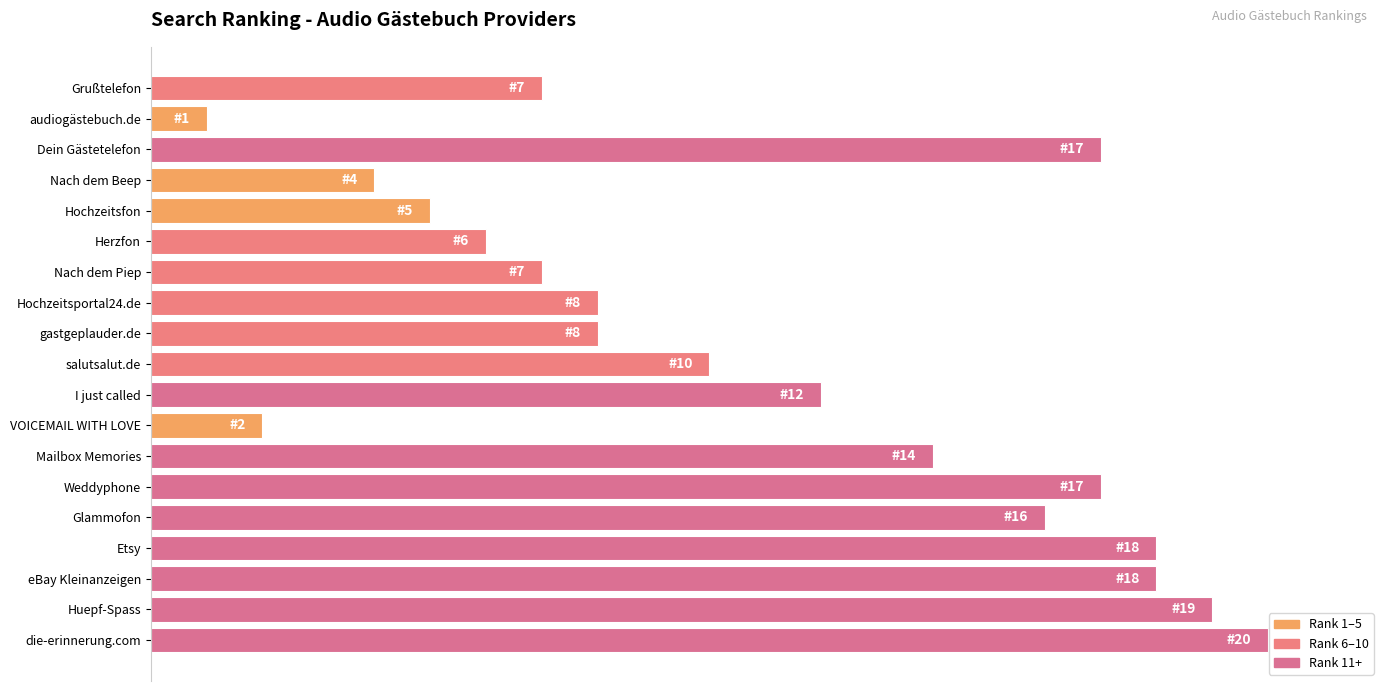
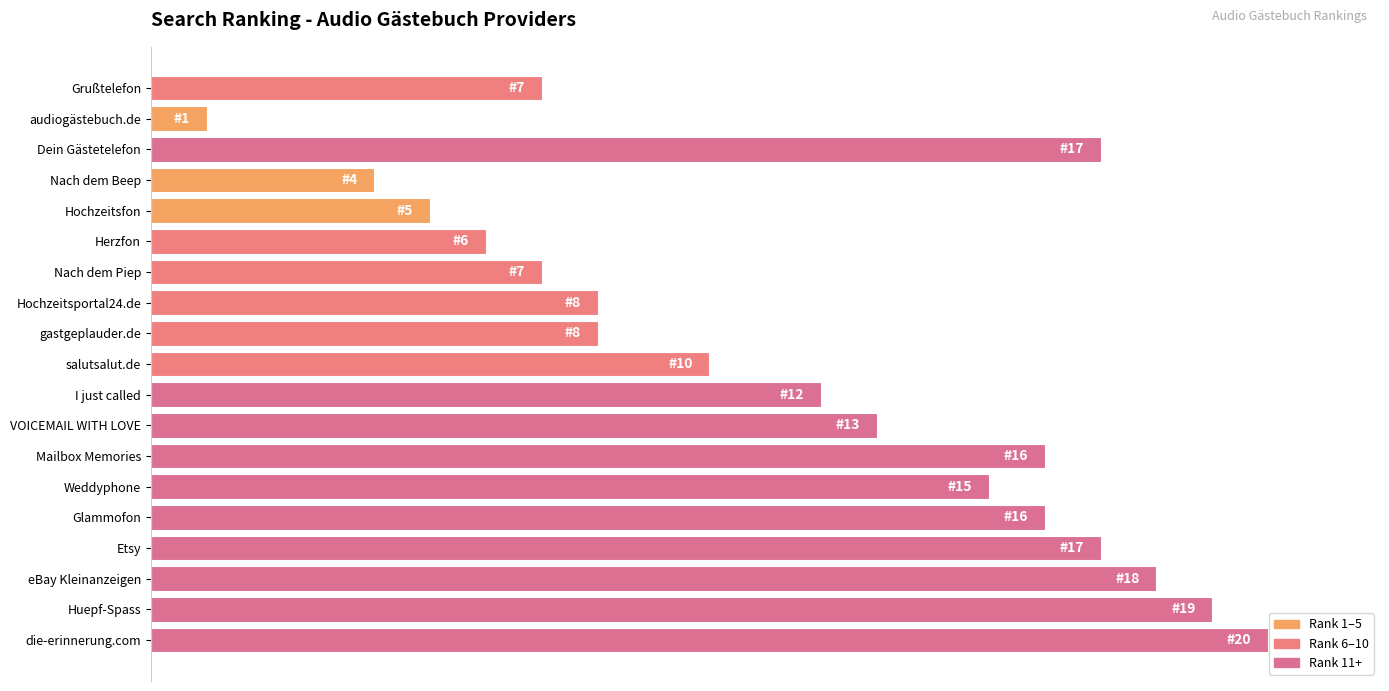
  {
    "Grußtelefon": 7,
    "audiogästebuch.de": 1,
    "Dein Gästetelefon": 17,
    "Nach dem Beep": 4,
    "Hochzeitsfon": 5,
    "Herzfon": 6,
    "Nach dem Piep": 7,
    "Hochzeitsportal24.de": 8,
    "gastgeplauder.de": 8,
    "salutsalut.de": 10,
    "I just called": 12,
-   "VOICEMAIL WITH LOVE": 2,
-   "Mailbox Memories": 14,
-   "Weddyphone": 17,
+   "VOICEMAIL WITH LOVE": 13,
+   "Mailbox Memories": 16,
+   "Weddyphone": 15,
    "Glammofon": 16,
-   "Etsy": 18,
+   "Etsy": 17,
    "eBay Kleinanzeigen": 18,
    "Huepf-Spass": 19,
    "die-erinnerung.com": 20
  }
